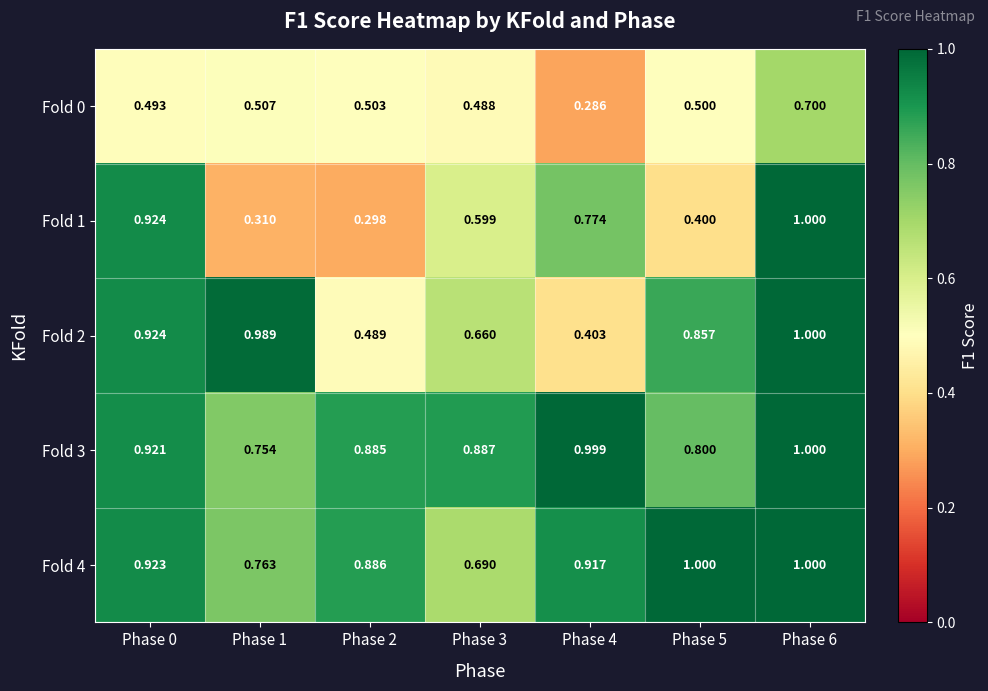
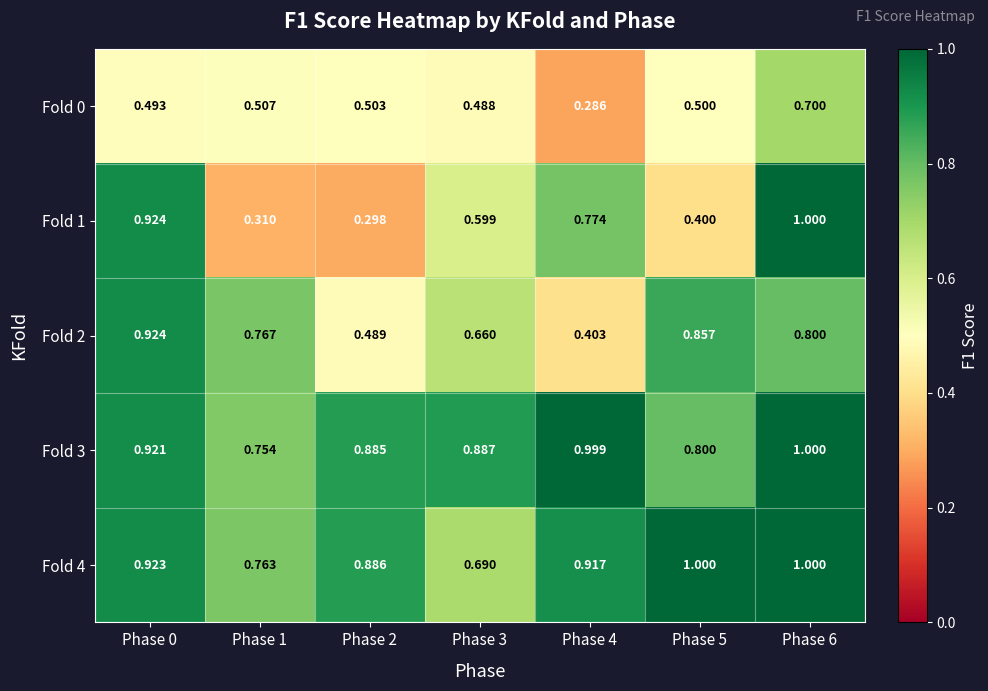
  {
    "Fold 0": {
      "Phase 0": 0.493,
      "Phase 1": 0.507,
      "Phase 2": 0.503,
      "Phase 3": 0.488,
      "Phase 4": 0.286,
      "Phase 5": 0.500,
      "Phase 6": 0.700
    },
    "Fold 1": {
      "Phase 0": 0.924,
      "Phase 1": 0.310,
      "Phase 2": 0.298,
      "Phase 3": 0.599,
      "Phase 4": 0.774,
      "Phase 5": 0.400,
      "Phase 6": 1.000
    },
    "Fold 2": {
      "Phase 0": 0.924,
-     "Phase 1": 0.989,
+     "Phase 1": 0.767,
      "Phase 2": 0.489,
      "Phase 3": 0.660,
      "Phase 4": 0.403,
      "Phase 5": 0.857,
-     "Phase 6": 1.000
+     "Phase 6": 0.800
    },
    "Fold 3": {
      "Phase 0": 0.921,
      "Phase 1": 0.754,
      "Phase 2": 0.885,
      "Phase 3": 0.887,
      "Phase 4": 0.999,
      "Phase 5": 0.800,
      "Phase 6": 1.000
    },
    "Fold 4": {
      "Phase 0": 0.923,
      "Phase 1": 0.763,
      "Phase 2": 0.886,
      "Phase 3": 0.690,
      "Phase 4": 0.917,
      "Phase 5": 1.000,
      "Phase 6": 1.000
    }
  }
